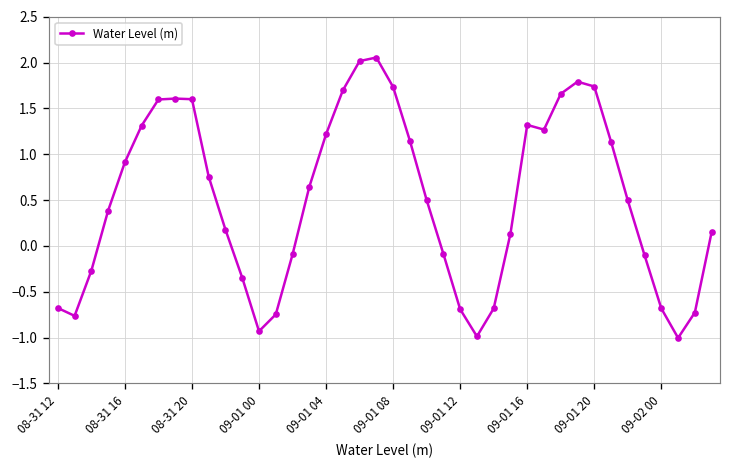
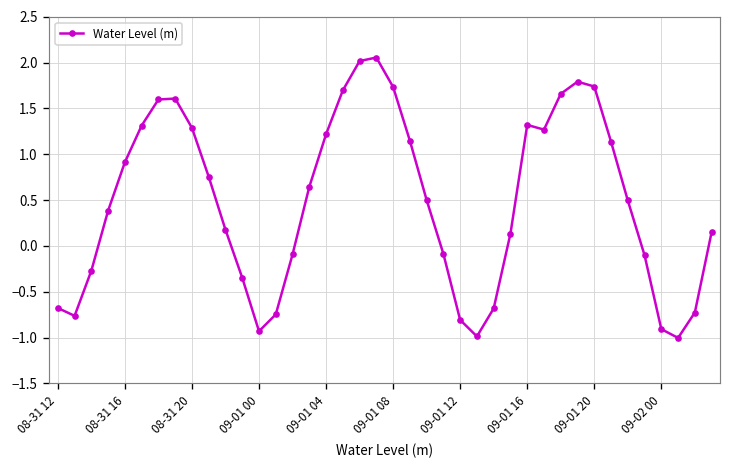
  {
    "08-31 12": -0.7,
    "08-31 16": 0.9,
-   "08-31 20": 1.6,
+   "08-31 20": 1.3,
    "09-01 00": -0.9,
    "09-01 04": 1.2,
    "09-01 08": 1.7,
-   "09-01 12": -0.7,
+   "09-01 12": -0.8,
    "09-01 16": 1.3,
    "09-01 20": 1.7,
-   "09-02 00": -0.7
+   "09-02 00": -0.9
  }
